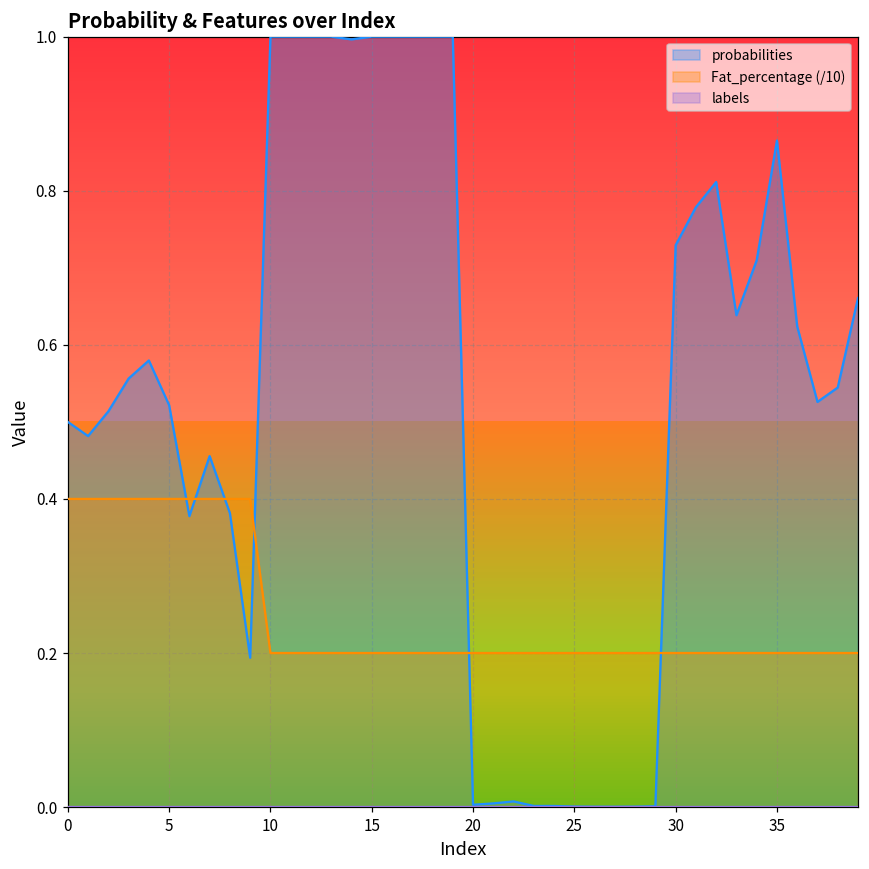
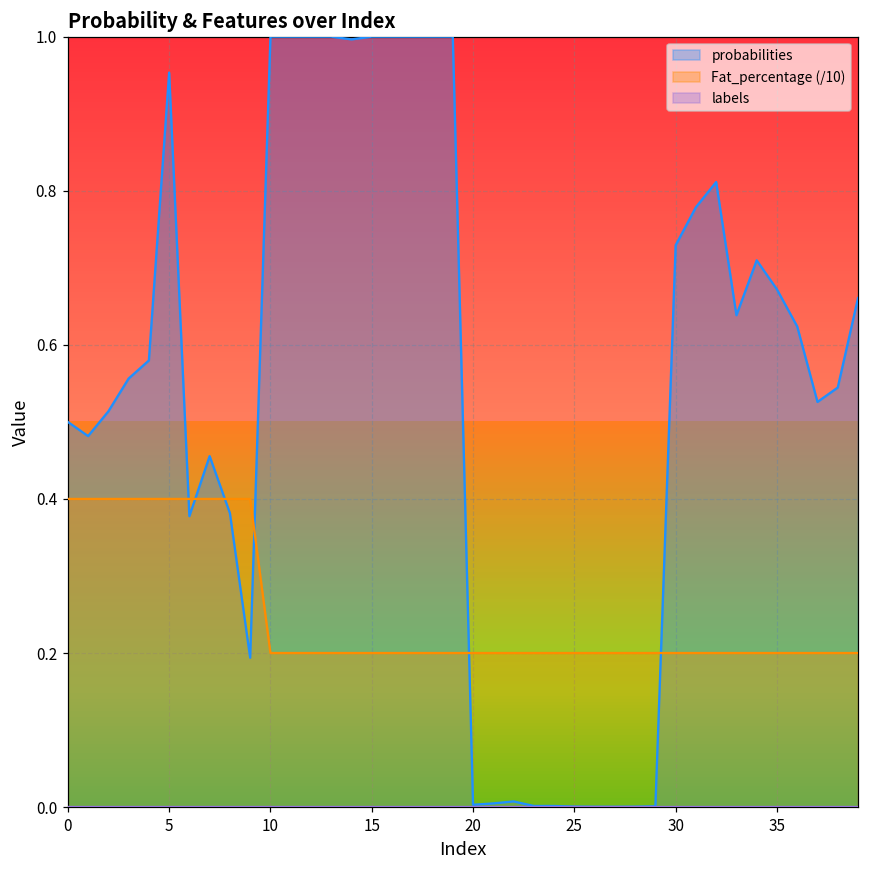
  {
    "probabilities": {
      "0": 0.50,
-     "5": 0.52,
+     "5": 0.95,
      "10": 1.00,
      "15": 1.00,
      "30": 0.73,
-     "35": 0.87
+     "35": 0.67
    },
    "Fat_percentage (/10)": {
      "0": 0.40,
      "5": 0.40,
      "10": 0.20,
      "15": 0.20,
      "20": 0.20,
      "25": 0.20,
      "30": 0.20,
      "35": 0.20
    },
    "labels": {
      "0": 0.00,
      "5": 0.00,
      "10": 0.00,
      "15": 0.00,
      "30": 0.00,
      "35": 0.00
    }
  }
